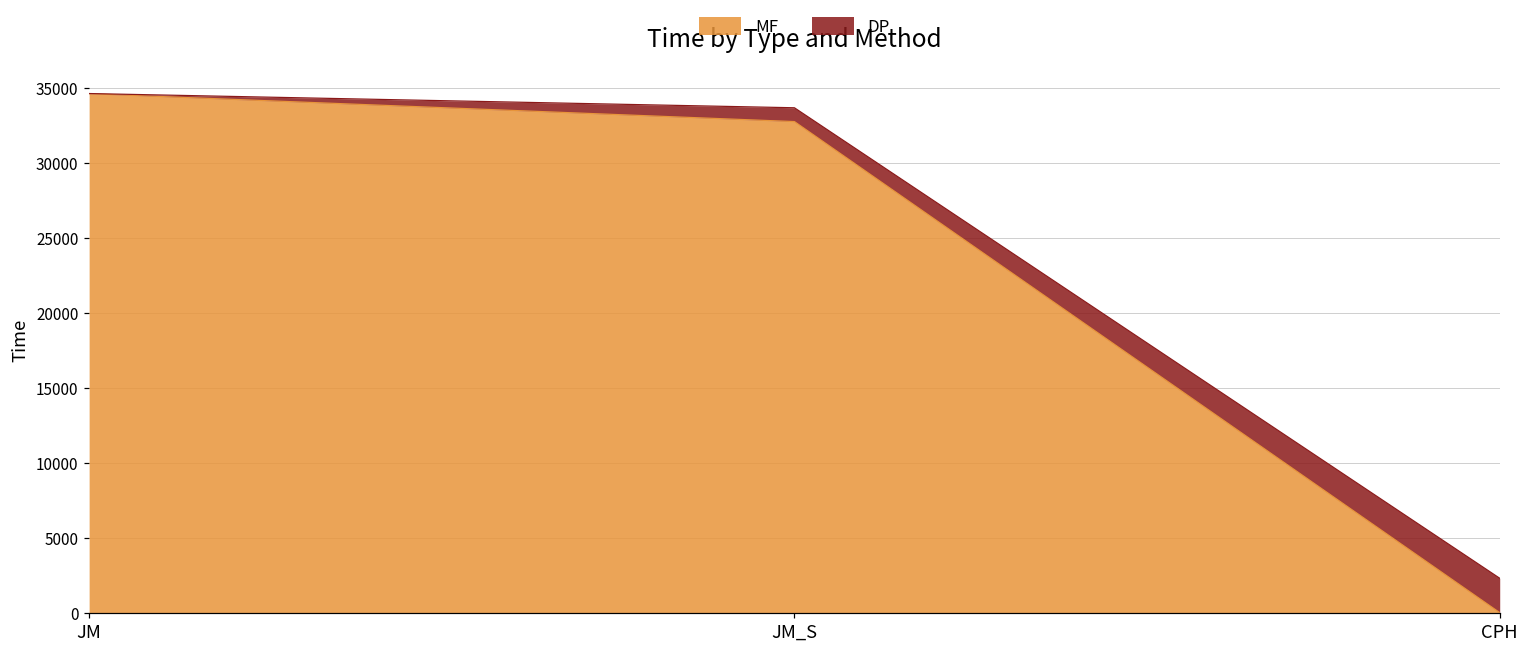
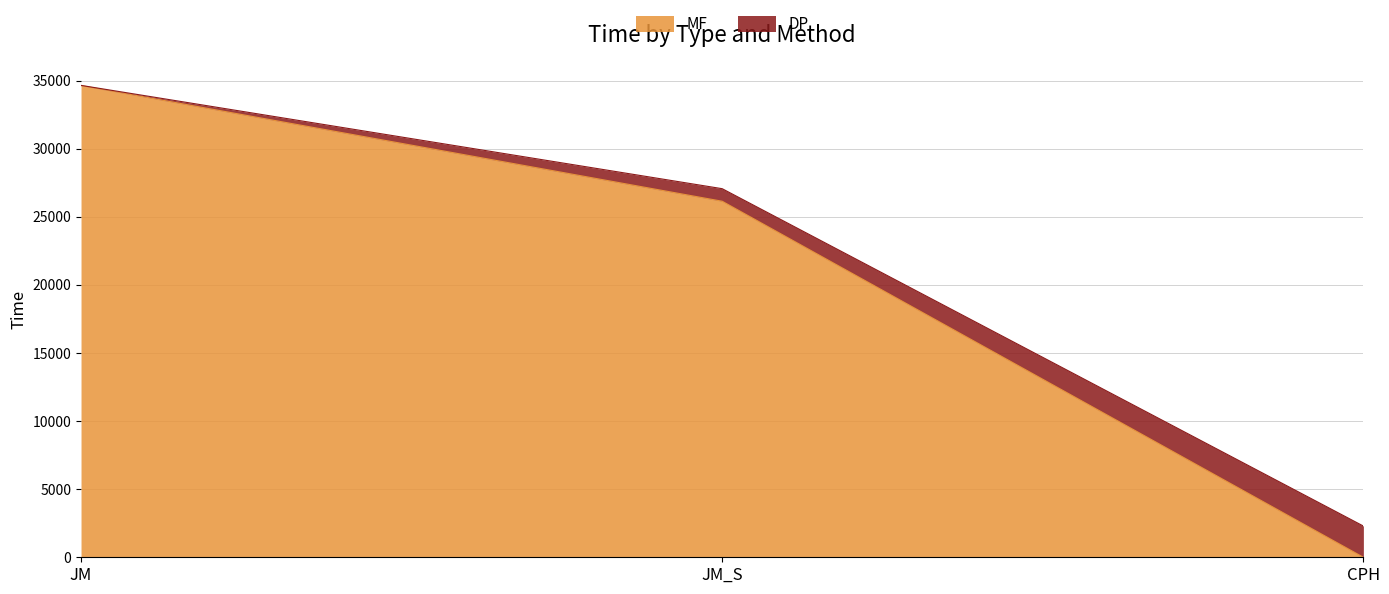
  {
    "MF": {
-     "JM_S": 32800,
+     "JM_S": 26100,
      "CPH": 0
    },
    "DP": {
      "JM_S": 900,
      "CPH": 2300
    }
  }
